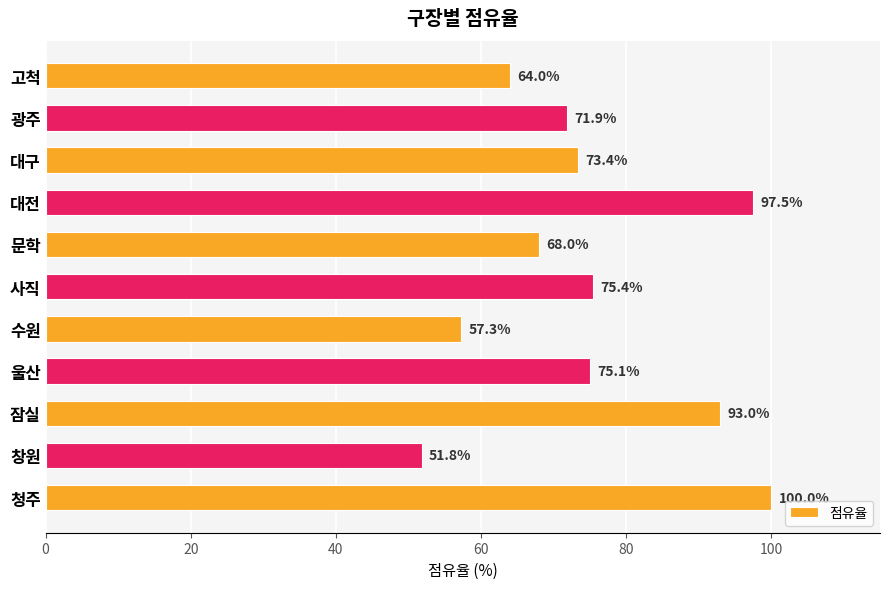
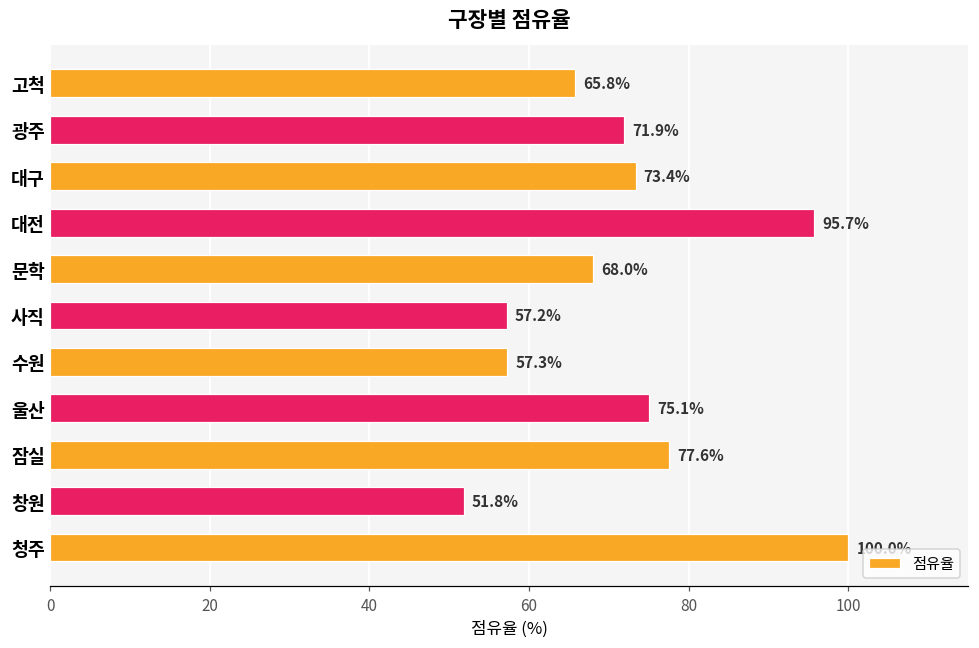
  {
-   "고척": "64.0%",
+   "고척": "65.8%",
    "광주": "71.9%",
    "대구": "73.4%",
-   "대전": "97.5%",
+   "대전": "95.7%",
    "문학": "68.0%",
-   "사직": "75.4%",
+   "사직": "57.2%",
    "수원": "57.3%",
    "울산": "75.1%",
-   "잠실": "93.0%",
+   "잠실": "77.6%",
    "창원": "51.8%"
  }
